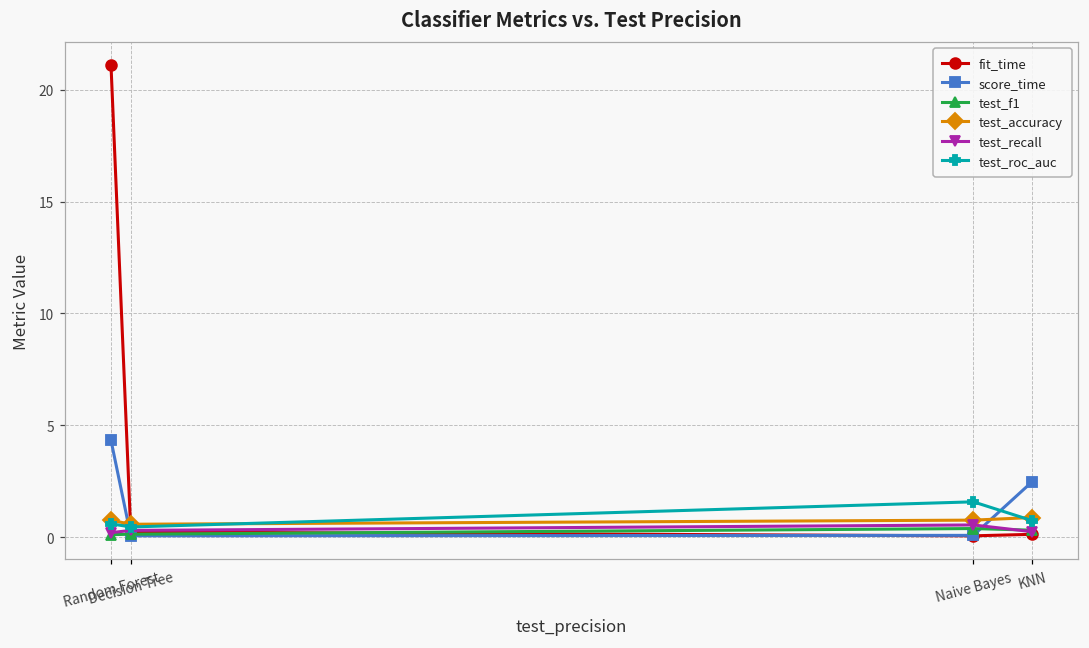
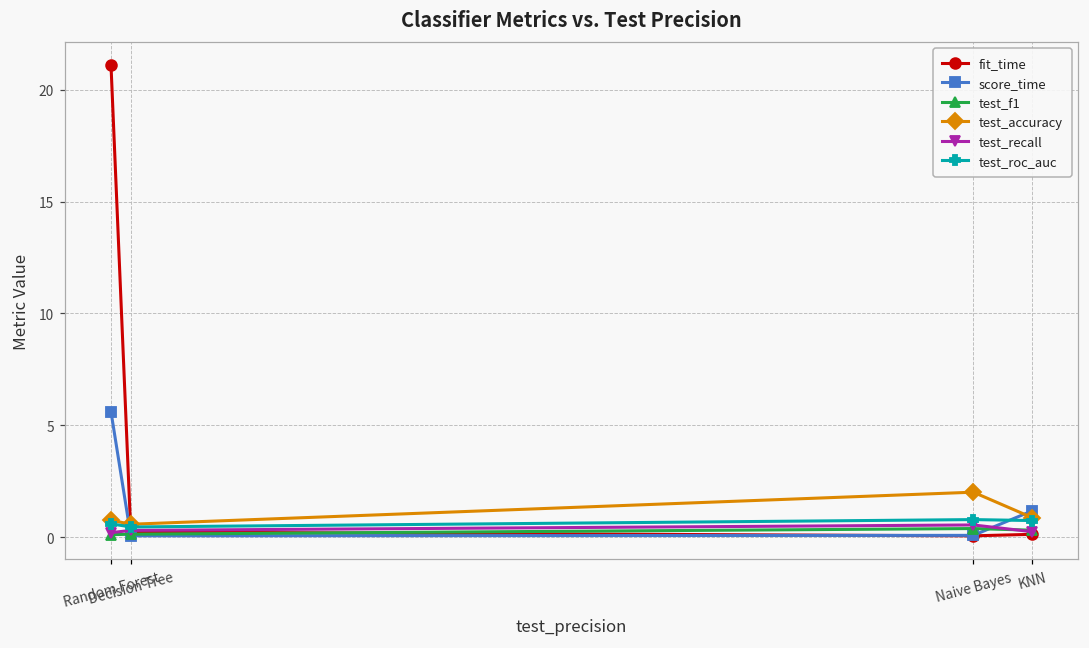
  {
    "fit_time": {
      "Random Forest": 21.1
    },
    "score_time": {
-     "Random Forest": 4.3,
-     "KNN": 2.5
+     "Random Forest": 5.6,
+     "KNN": 1.2
    },
    "test_f1": {
      "Naive Bayes": 0.4
    },
    "test_accuracy": {
      "Random Forest": 0.8,
-     "Naive Bayes": 0.8,
+     "Naive Bayes": 2.0,
      "KNN": 0.9
    },
    "test_recall": {
      "Naive Bayes": 0.5
    },
    "test_roc_auc": {
      "Random Forest": 0.6,
-     "Naive Bayes": 1.6,
+     "Naive Bayes": 0.8,
      "KNN": 0.7
    }
  }
